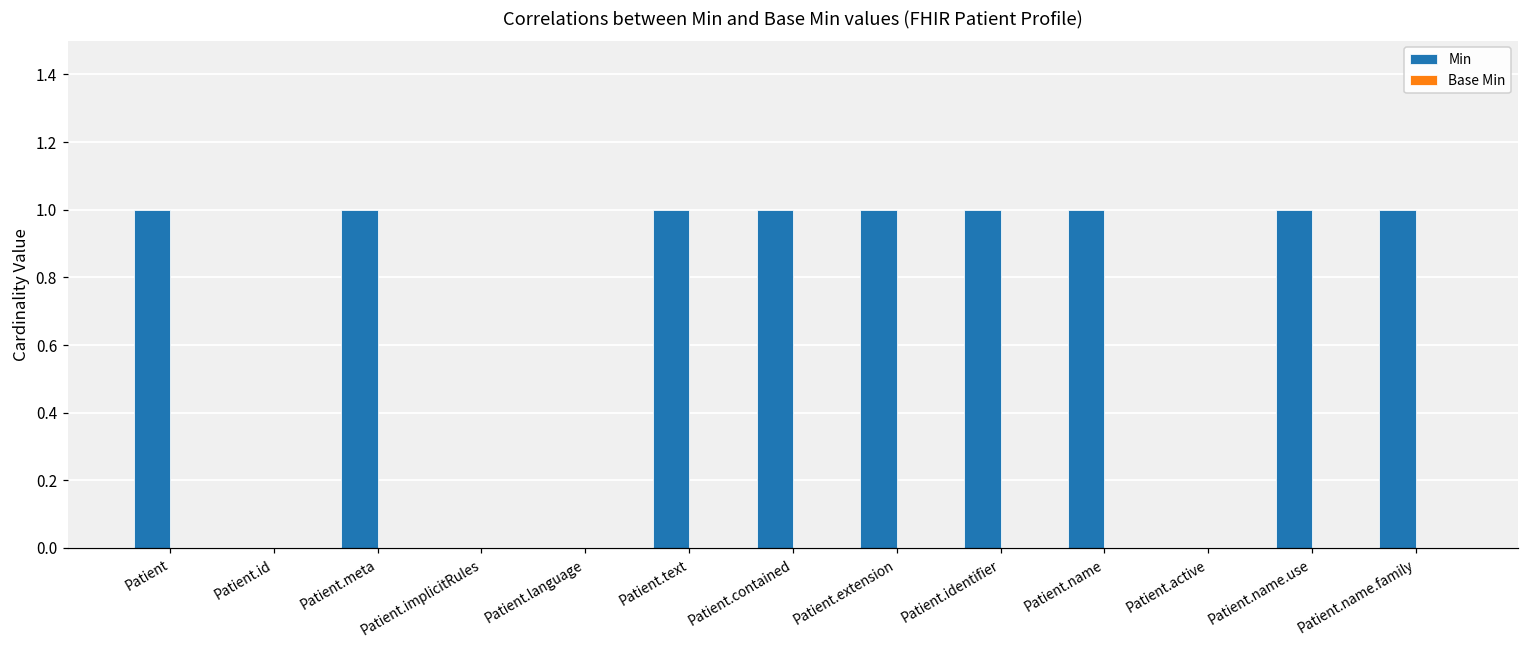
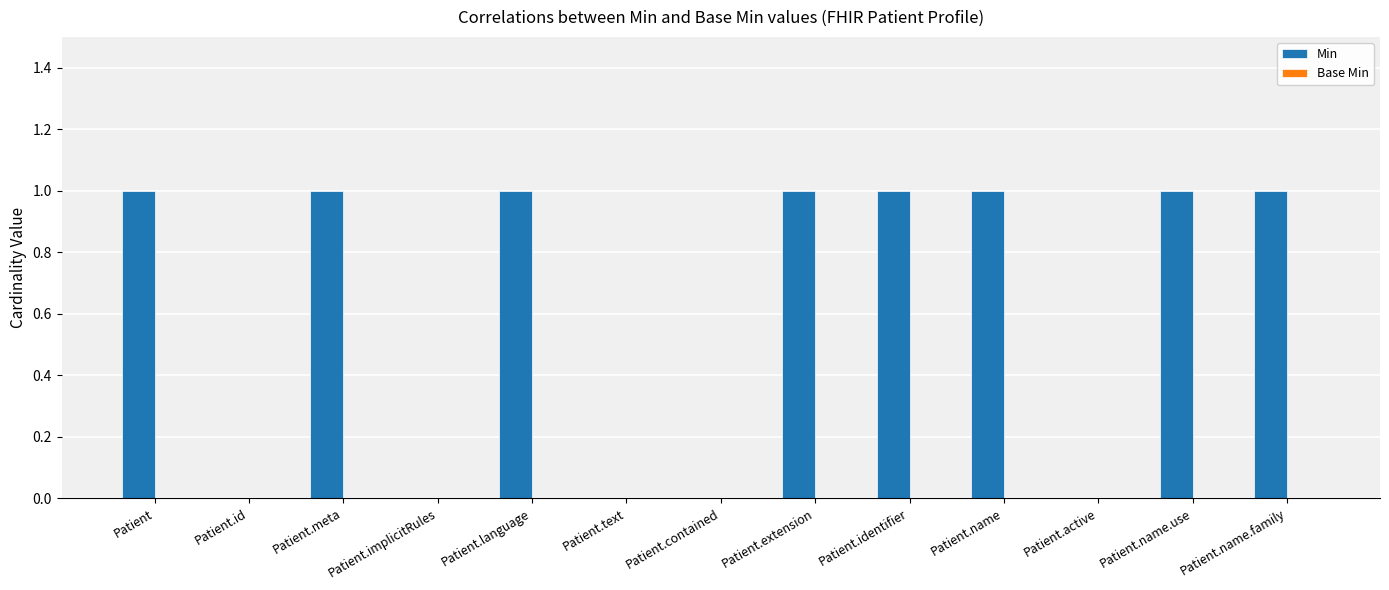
  {
    "Min": {
      "Patient": 1,
      "Patient.id": 0,
      "Patient.meta": 1,
      "Patient.implicitRules": 0,
-     "Patient.language": 0,
-     "Patient.text": 1,
-     "Patient.contained": 1,
+     "Patient.language": 1,
+     "Patient.text": 0,
+     "Patient.contained": 0,
      "Patient.extension": 1,
      "Patient.identifier": 1,
      "Patient.name": 1,
      "Patient.active": 0,
      "Patient.name.use": 1,
      "Patient.name.family": 1
    },
    "Base Min": {
      "Patient": 0,
      "Patient.id": 0,
      "Patient.meta": 0,
      "Patient.implicitRules": 0,
      "Patient.language": 0,
      "Patient.text": 0,
      "Patient.contained": 0,
      "Patient.extension": 0,
      "Patient.identifier": 0,
      "Patient.name": 0,
      "Patient.active": 0,
      "Patient.name.use": 0,
      "Patient.name.family": 0
    }
  }
